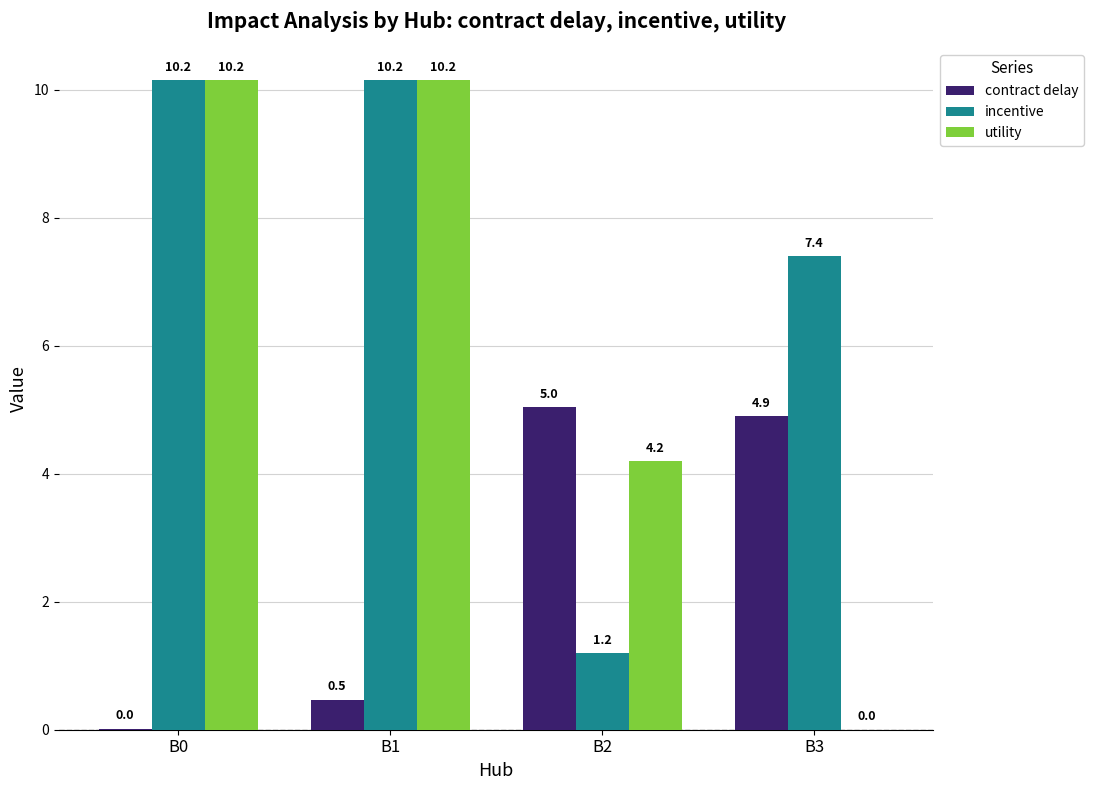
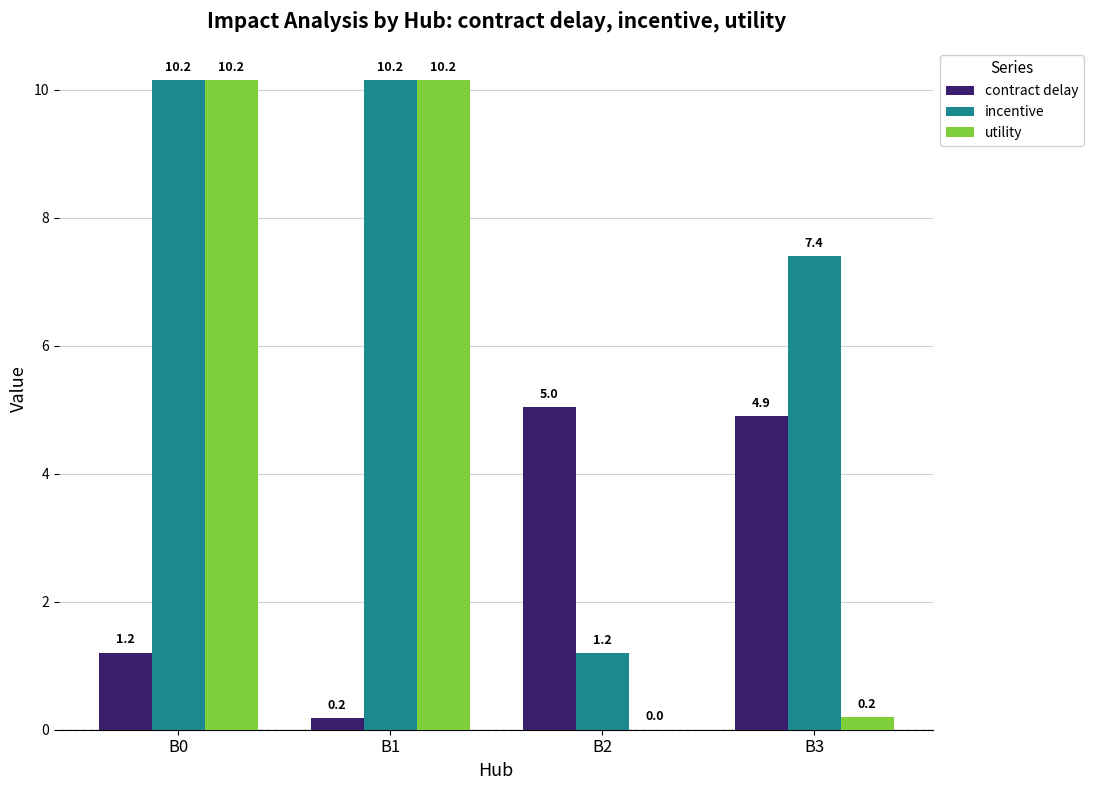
  {
    "contract delay": {
-     "B0": 0.0,
-     "B1": 0.5,
+     "B0": 1.2,
+     "B1": 0.2,
      "B2": 5.0,
      "B3": 4.9
    },
    "incentive": {
      "B0": 10.2,
      "B1": 10.2,
      "B2": 1.2,
      "B3": 7.4
    },
    "utility": {
      "B0": 10.2,
      "B1": 10.2,
-     "B2": 4.2,
-     "B3": 0.0
+     "B2": 0.0,
+     "B3": 0.2
    }
  }
